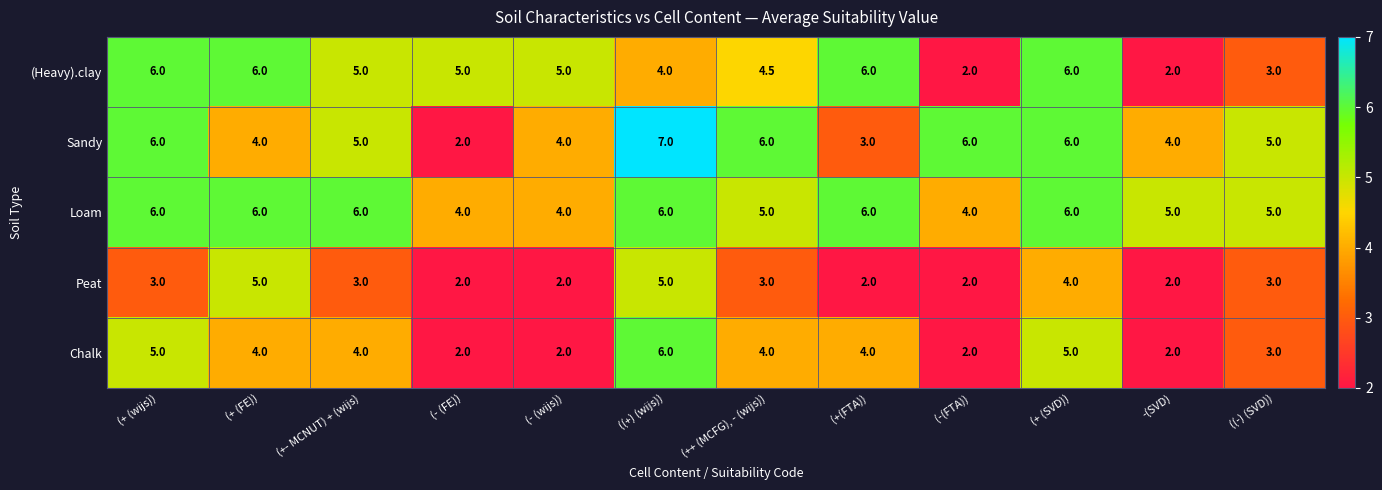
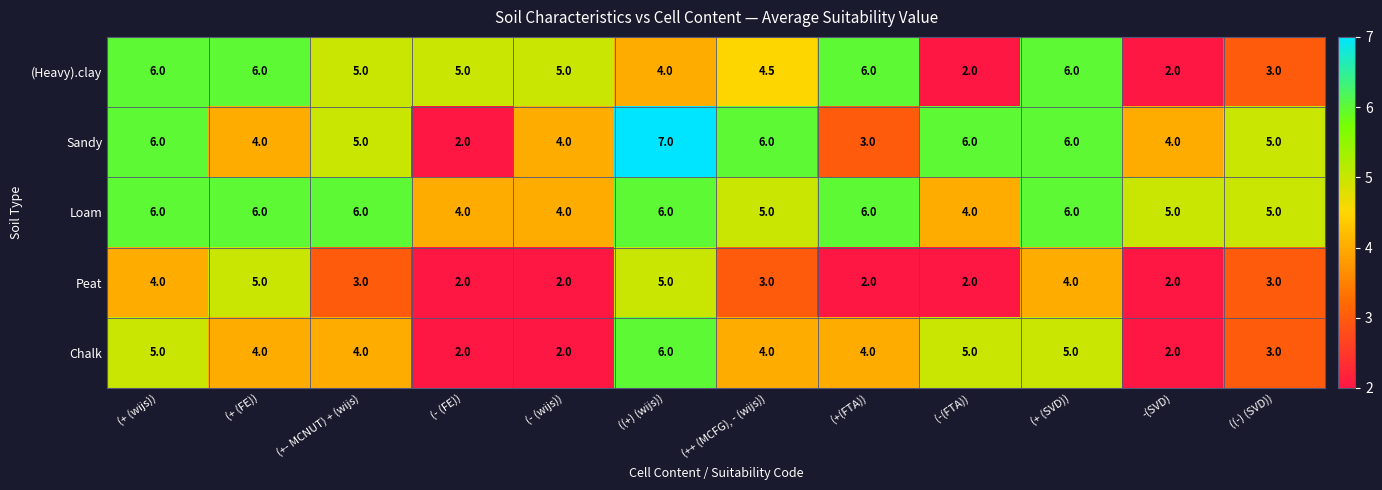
  {
    "(Heavy).clay": {
      "(+ (wijs))": 6.0,
      "(+ (FE))": 6.0,
      "(+- MCNUT) + (wijs)": 5.0,
      "(- (FE))": 5.0,
      "(- (wijs))": 5.0,
      "((+) (wijs))": 4.0,
      "(++ (MCFG), - (wijs))": 4.5,
      "(+(FTA))": 6.0,
      "(-(FTA))": 2.0,
      "(+ (SVD))": 6.0,
      "-(SVD)": 2.0,
      "((-) (SVD))": 3.0
    },
    "Sandy": {
      "(+ (wijs))": 6.0,
      "(+ (FE))": 4.0,
      "(+- MCNUT) + (wijs)": 5.0,
      "(- (FE))": 2.0,
      "(- (wijs))": 4.0,
      "((+) (wijs))": 7.0,
      "(++ (MCFG), - (wijs))": 6.0,
      "(+(FTA))": 3.0,
      "(-(FTA))": 6.0,
      "(+ (SVD))": 6.0,
      "-(SVD)": 4.0,
      "((-) (SVD))": 5.0
    },
    "Loam": {
      "(+ (wijs))": 6.0,
      "(+ (FE))": 6.0,
      "(+- MCNUT) + (wijs)": 6.0,
      "(- (FE))": 4.0,
      "(- (wijs))": 4.0,
      "((+) (wijs))": 6.0,
      "(++ (MCFG), - (wijs))": 5.0,
      "(+(FTA))": 6.0,
      "(-(FTA))": 4.0,
      "(+ (SVD))": 6.0,
      "-(SVD)": 5.0,
      "((-) (SVD))": 5.0
    },
    "Peat": {
-     "(+ (wijs))": 3.0,
+     "(+ (wijs))": 4.0,
      "(+ (FE))": 5.0,
      "(+- MCNUT) + (wijs)": 3.0,
      "(- (FE))": 2.0,
      "(- (wijs))": 2.0,
      "((+) (wijs))": 5.0,
      "(++ (MCFG), - (wijs))": 3.0,
      "(+(FTA))": 2.0,
      "(-(FTA))": 2.0,
      "(+ (SVD))": 4.0,
      "-(SVD)": 2.0,
      "((-) (SVD))": 3.0
    },
    "Chalk": {
      "(+ (wijs))": 5.0,
      "(+ (FE))": 4.0,
      "(+- MCNUT) + (wijs)": 4.0,
      "(- (FE))": 2.0,
      "(- (wijs))": 2.0,
      "((+) (wijs))": 6.0,
      "(++ (MCFG), - (wijs))": 4.0,
      "(+(FTA))": 4.0,
-     "(-(FTA))": 2.0,
+     "(-(FTA))": 5.0,
      "(+ (SVD))": 5.0,
      "-(SVD)": 2.0,
      "((-) (SVD))": 3.0
    }
  }
